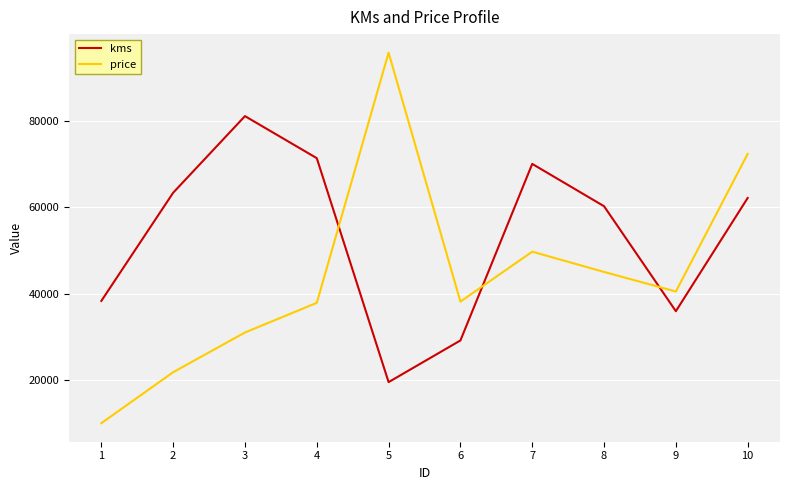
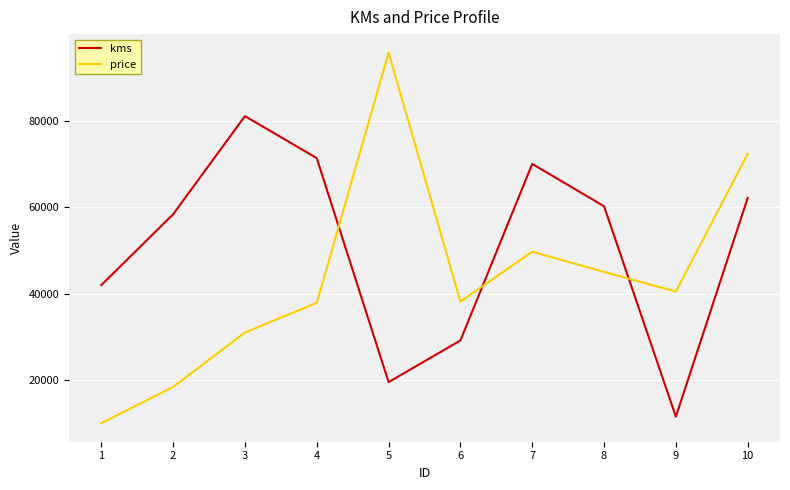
  {
    "kms": {
-     "1": 38000,
-     "2": 63000,
+     "1": 42000,
+     "2": 58000,
      "3": 81000,
      "4": 71000,
      "5": 20000,
      "6": 29000,
      "7": 70000,
      "8": 60000,
-     "9": 36000,
+     "9": 12000,
      "10": 62000
    },
    "price": {
      "1": 10000,
-     "2": 22000,
+     "2": 18000,
      "3": 31000,
      "4": 38000,
      "5": 96000,
      "6": 38000,
      "7": 50000,
      "8": 45000,
      "9": 40000,
      "10": 72000
    }
  }
